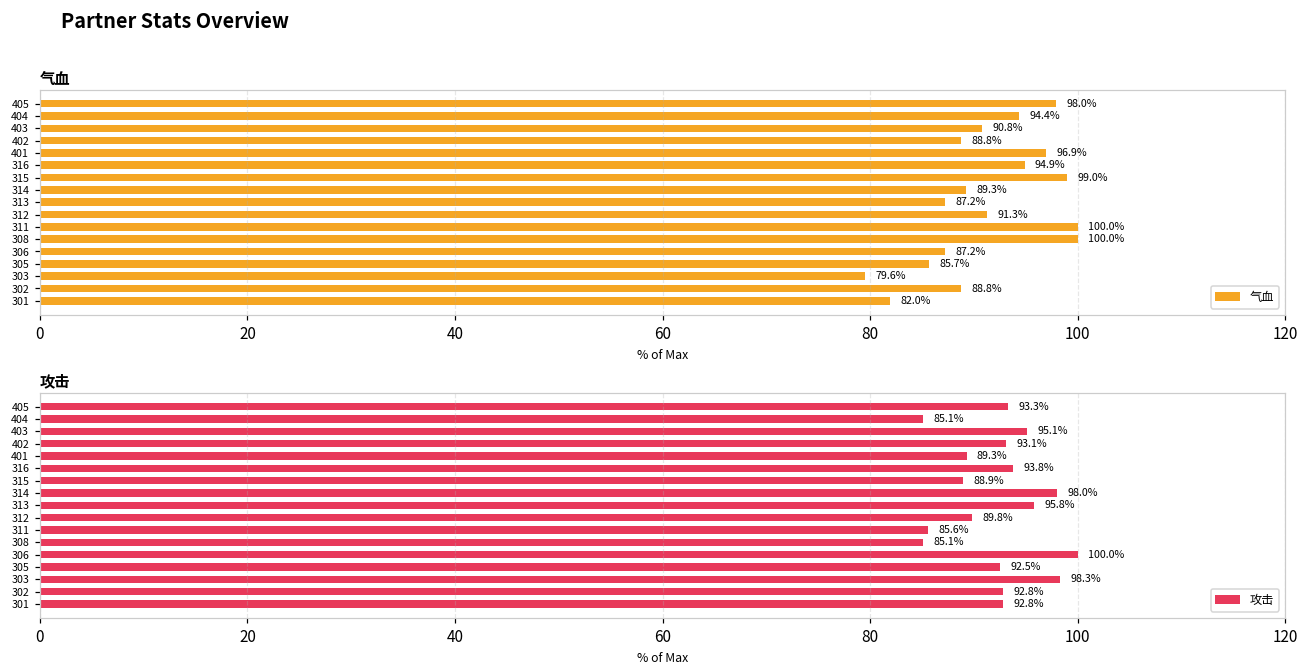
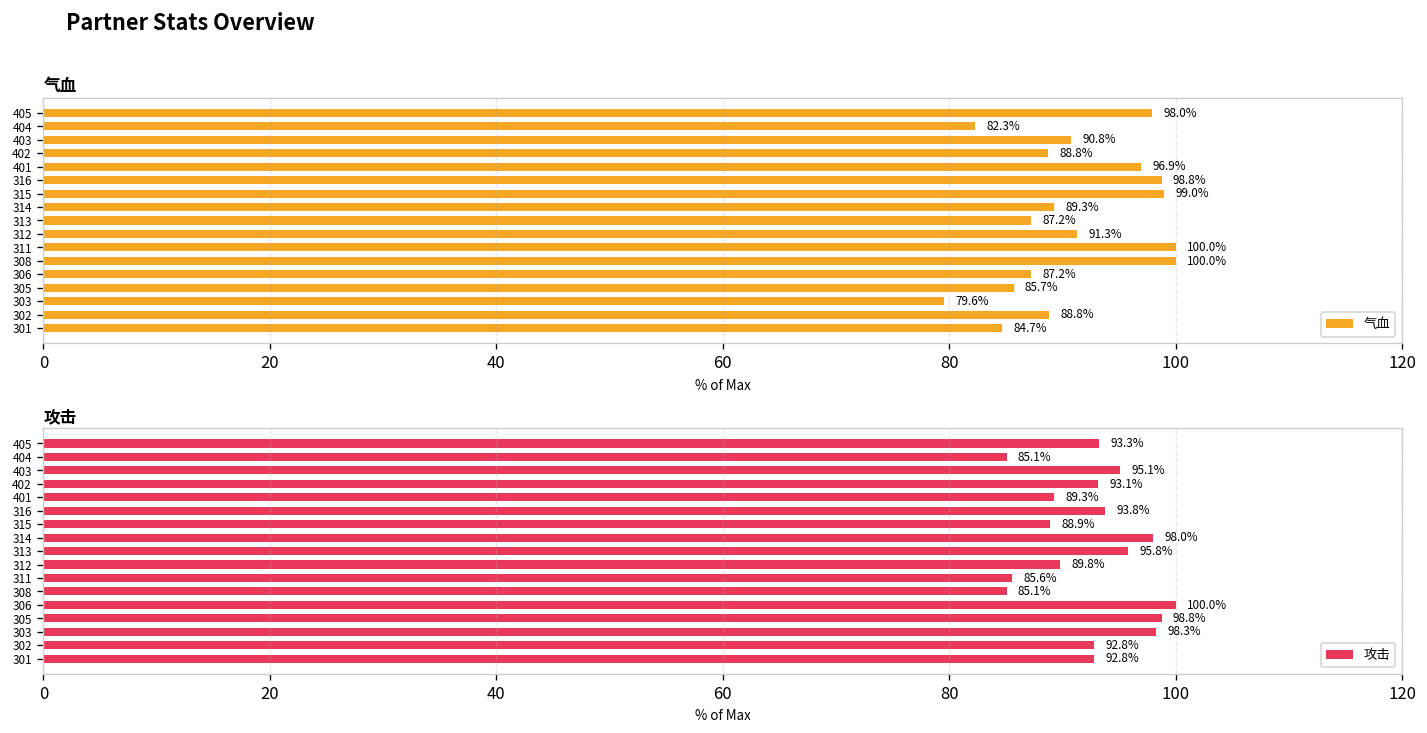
  {
    "气血": {
      "405": "98.0%",
-     "404": "94.4%",
+     "404": "82.3%",
      "403": "90.8%",
      "402": "88.8%",
      "401": "96.9%",
-     "316": "94.9%",
+     "316": "98.8%",
      "315": "99.0%",
      "314": "89.3%",
      "313": "87.2%",
      "312": "91.3%",
      "311": "100.0%",
      "308": "100.0%",
      "306": "87.2%",
      "305": "85.7%",
      "303": "79.6%",
      "302": "88.8%",
-     "301": "82.0%"
+     "301": "84.7%"
    },
    "攻击": {
      "405": "93.3%",
      "404": "85.1%",
      "403": "95.1%",
      "402": "93.1%",
      "401": "89.3%",
      "316": "93.8%",
      "315": "88.9%",
      "314": "98.0%",
      "313": "95.8%",
      "312": "89.8%",
      "311": "85.6%",
      "308": "85.1%",
      "306": "100.0%",
-     "305": "92.5%",
+     "305": "98.8%",
      "303": "98.3%",
      "302": "92.8%",
      "301": "92.8%"
    }
  }
